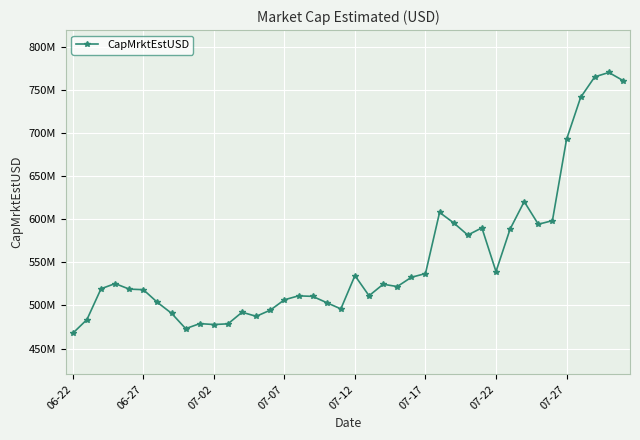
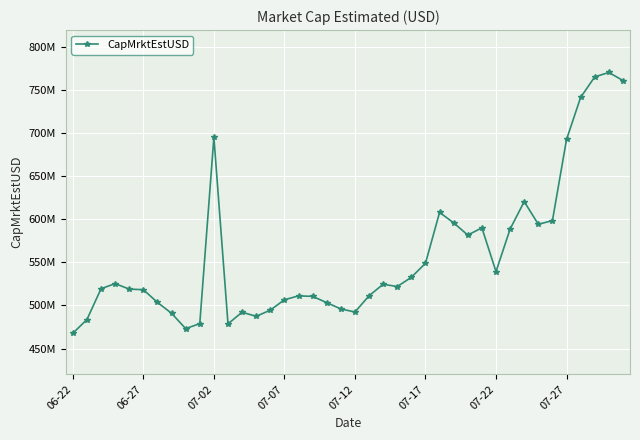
  {
    "06-22": 470000000,
    "06-27": 520000000,
-   "07-02": 480000000,
+   "07-02": 700000000,
    "07-07": 510000000,
-   "07-12": 530000000,
-   "07-17": 540000000,
+   "07-12": 490000000,
+   "07-17": 550000000,
    "07-22": 540000000,
    "07-27": 690000000
  }
